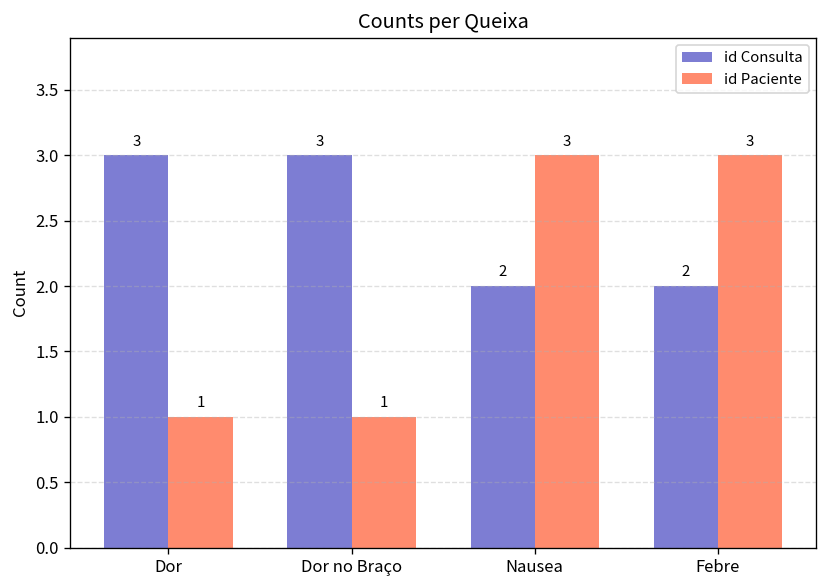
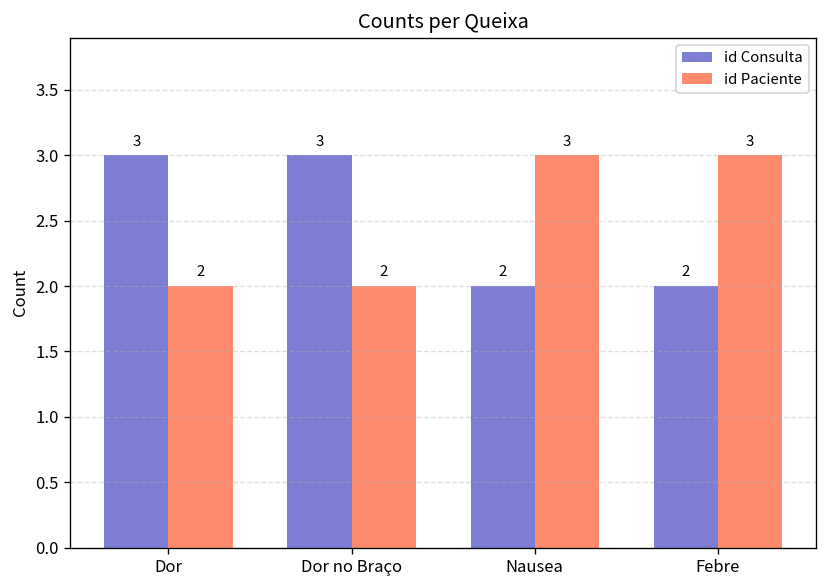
  {
    "id Consulta": {
      "Dor": 3,
      "Dor no Braço": 3,
      "Nausea": 2,
      "Febre": 2
    },
    "id Paciente": {
-     "Dor": 1,
-     "Dor no Braço": 1,
+     "Dor": 2,
+     "Dor no Braço": 2,
      "Nausea": 3,
      "Febre": 3
    }
  }
